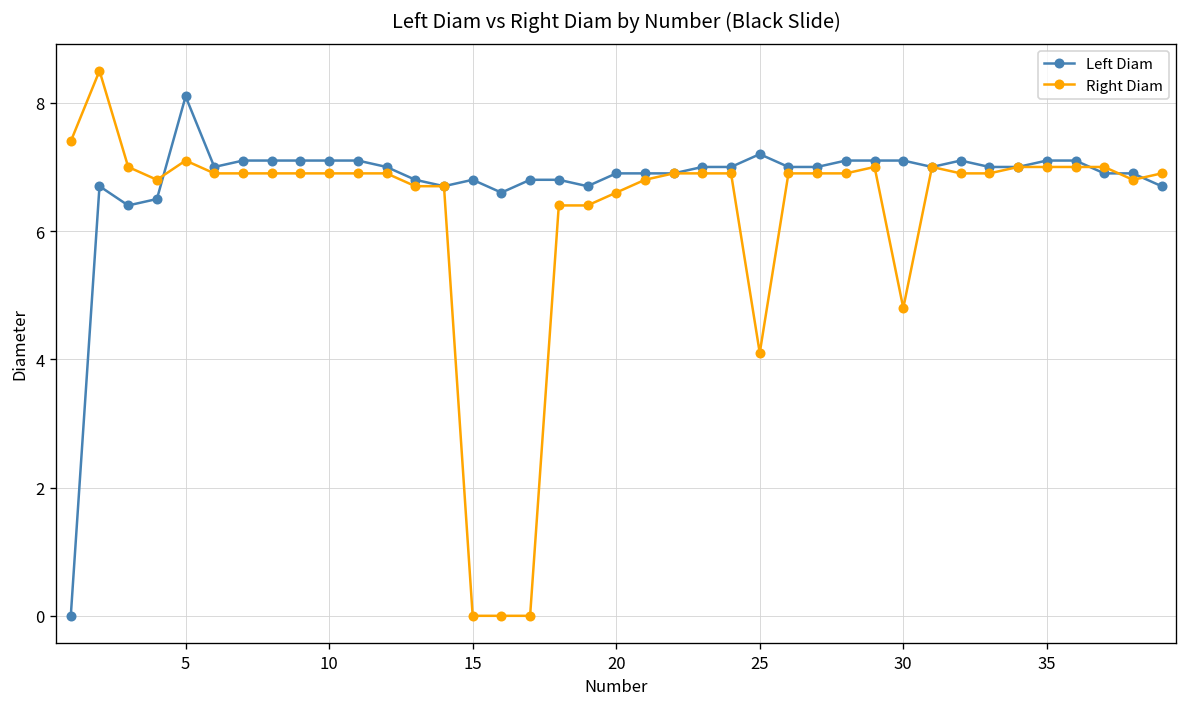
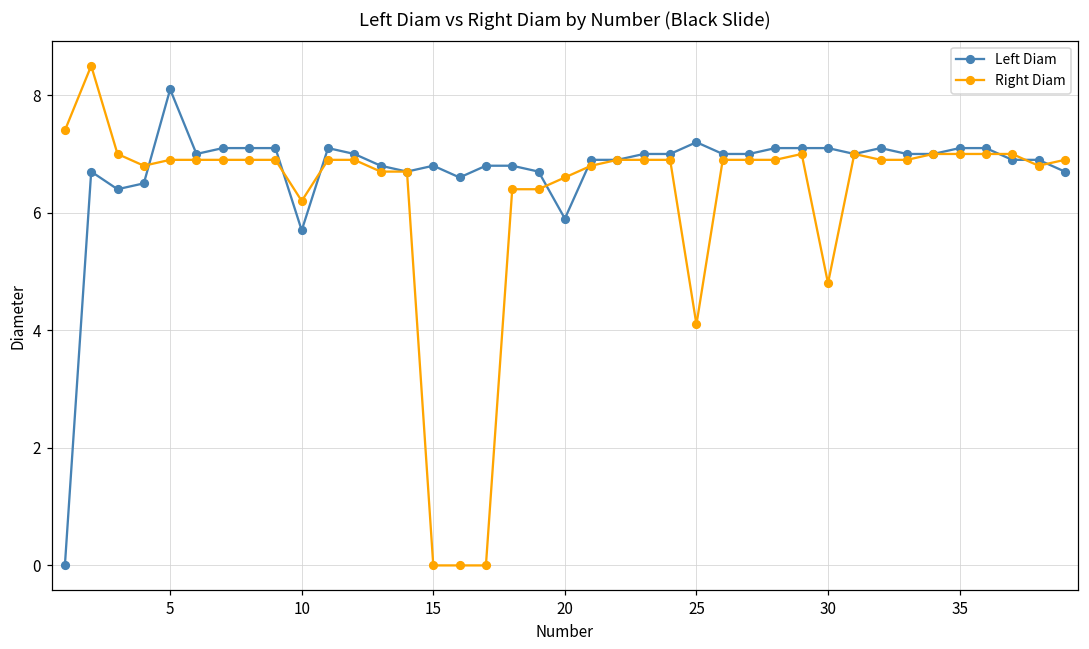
  {
    "Left Diam": {
      "5": 8.1,
-     "10": 7.1,
+     "10": 5.7,
      "15": 6.8,
-     "20": 6.9,
+     "20": 5.9,
      "25": 7.2,
      "30": 7.1,
      "35": 7.1
    },
    "Right Diam": {
-     "5": 7.1,
-     "10": 6.9,
+     "5": 6.9,
+     "10": 6.2,
      "15": 0.0,
      "20": 6.6,
      "25": 4.1,
      "30": 4.8,
      "35": 7.0
    }
  }
